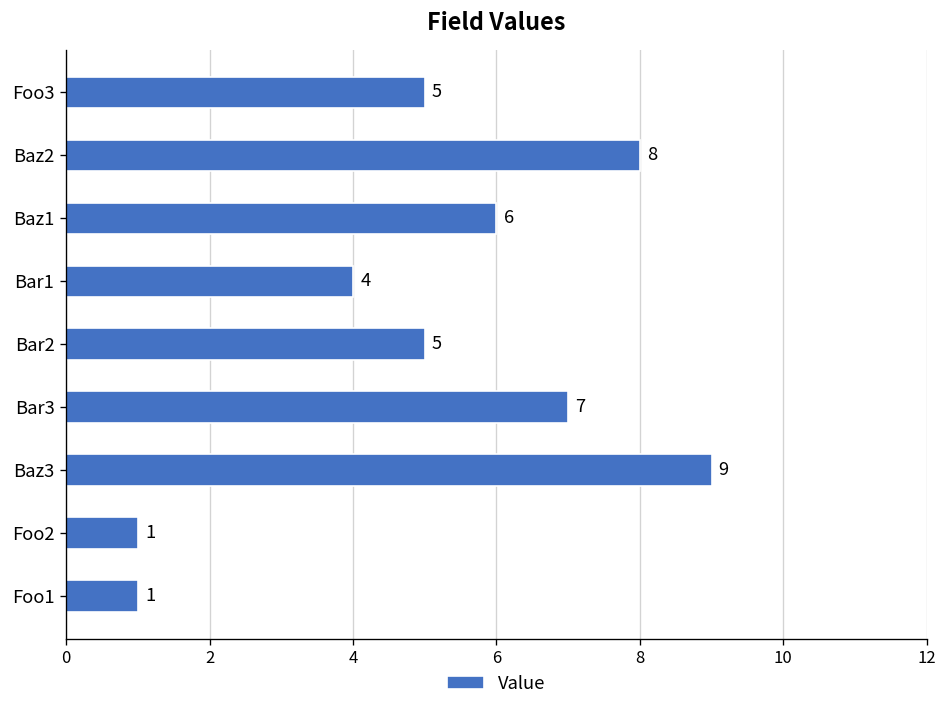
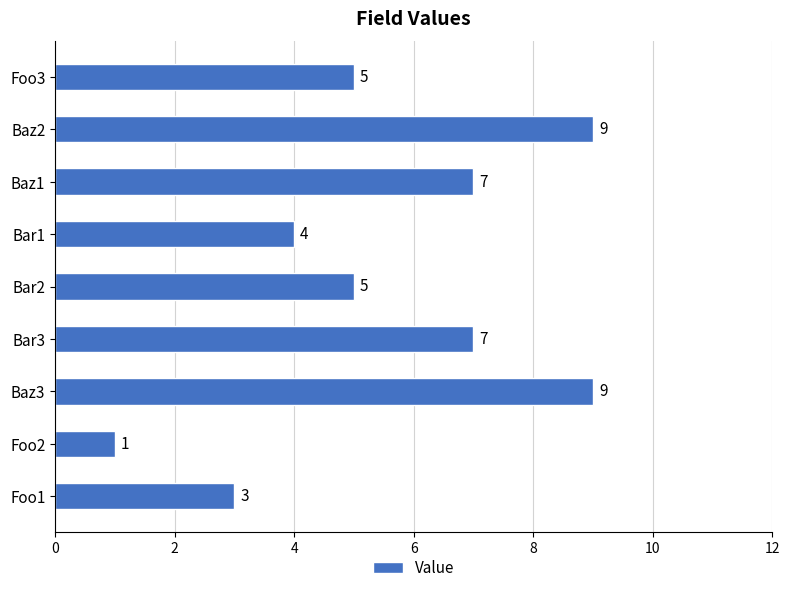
  {
    "Foo3": 5,
-   "Baz2": 8,
-   "Baz1": 6,
+   "Baz2": 9,
+   "Baz1": 7,
    "Bar1": 4,
    "Bar2": 5,
    "Bar3": 7,
    "Baz3": 9,
    "Foo2": 1,
-   "Foo1": 1
+   "Foo1": 3
  }
